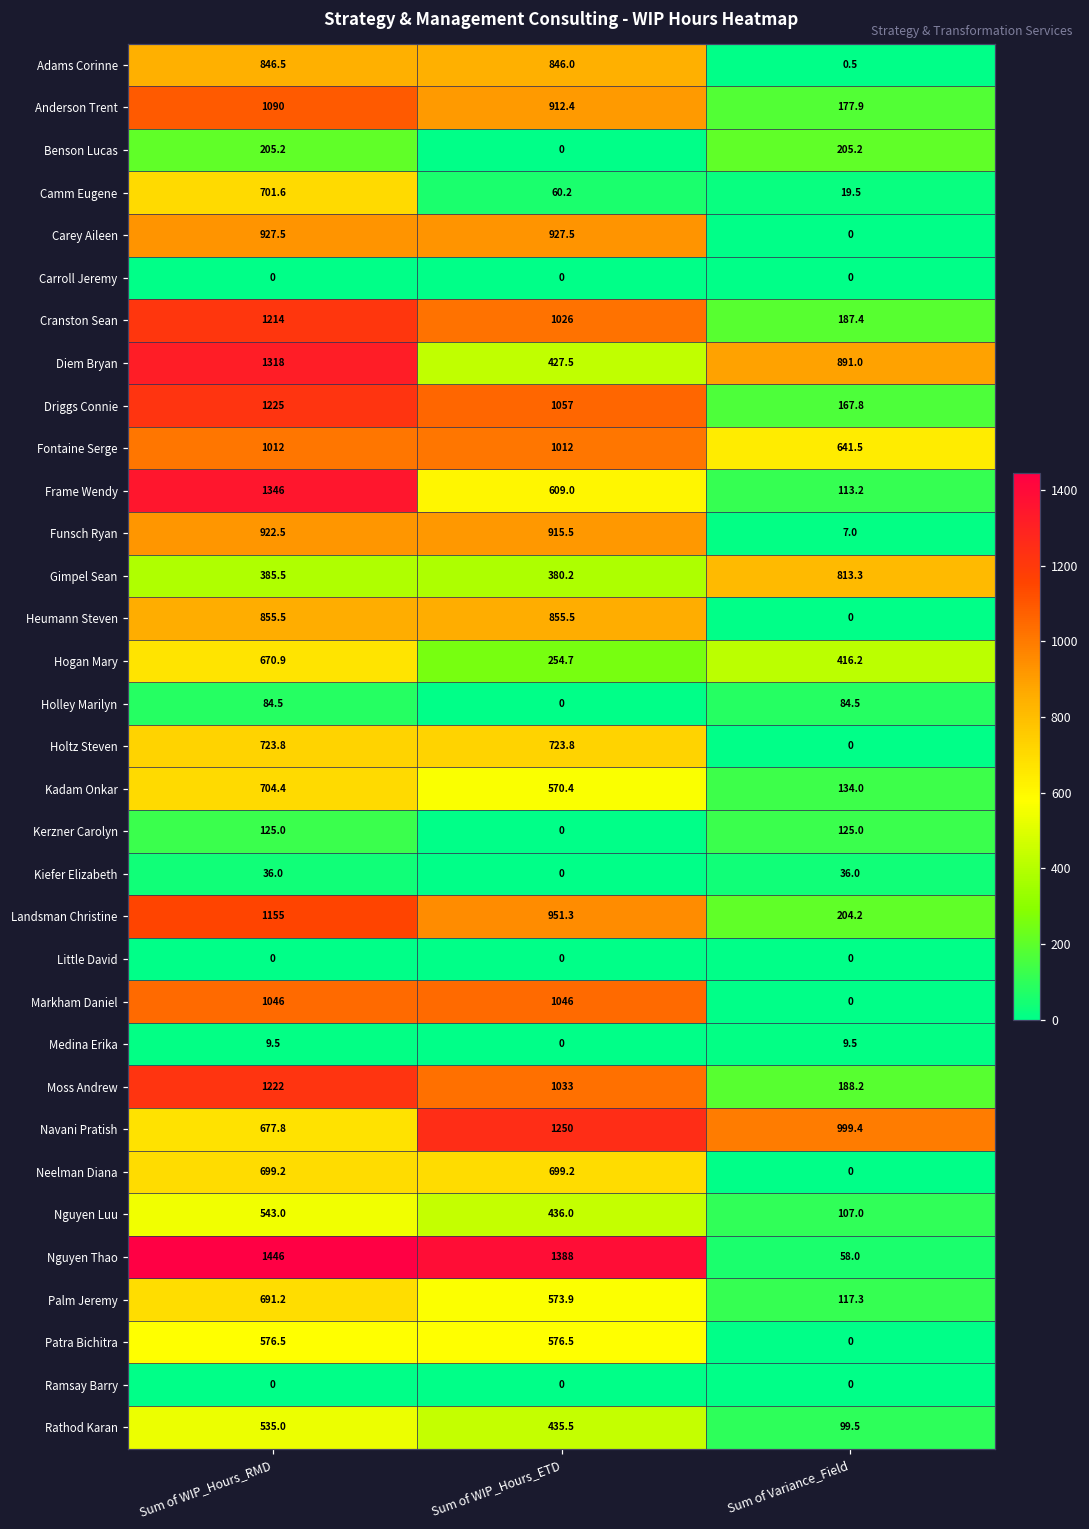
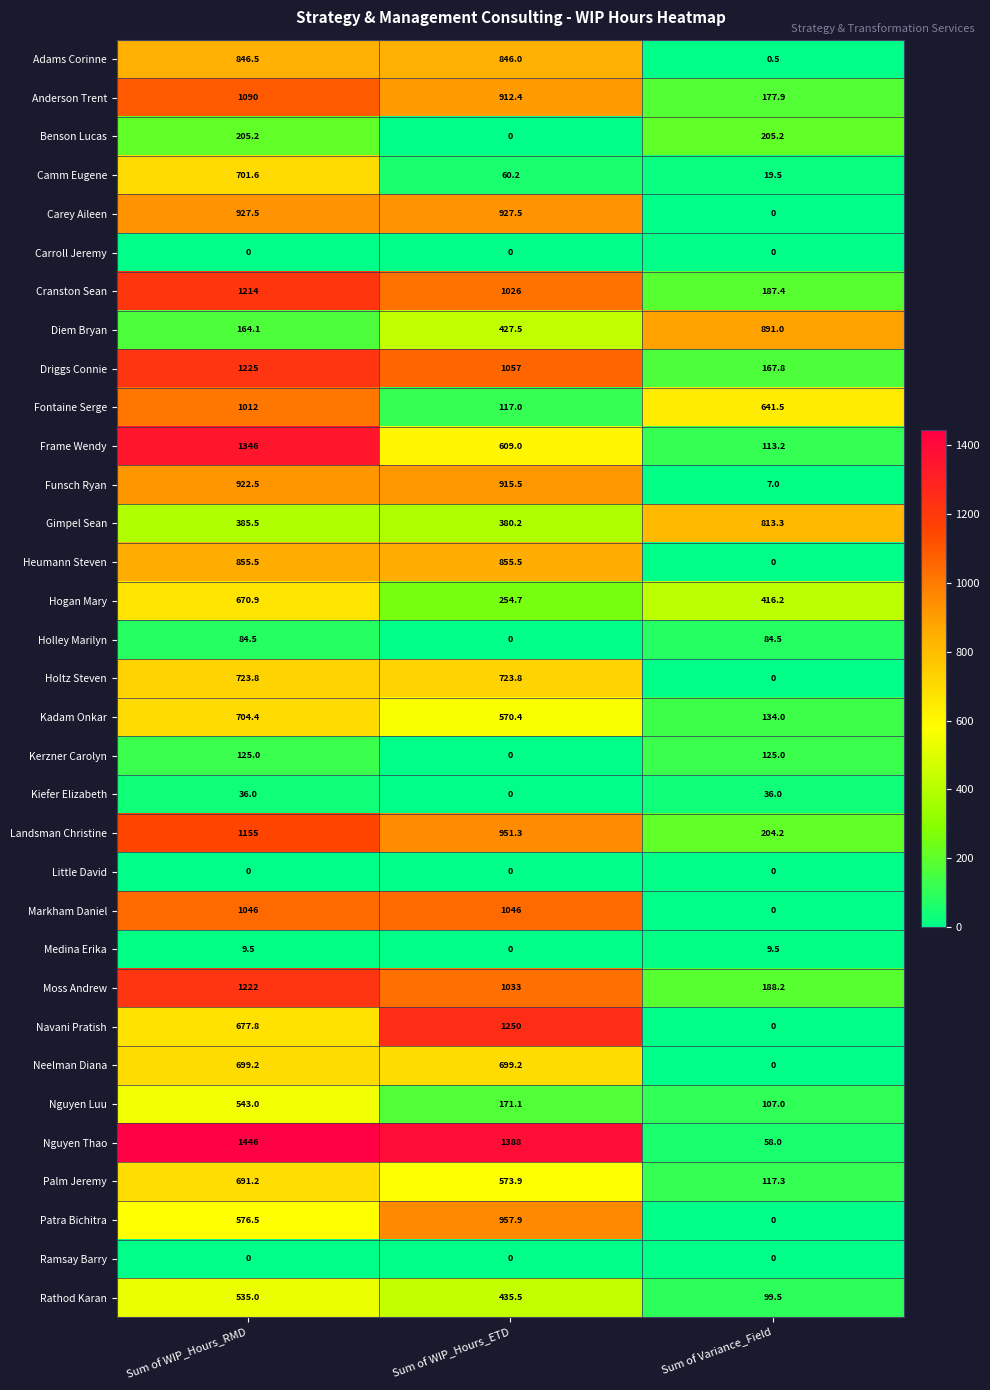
  {
    "Adams Corinne": {
      "Sum of WIP_Hours_RMD": 846.5,
      "Sum of WIP_Hours_ETD": 846.0,
      "Sum of Variance_Field": 0.5
    },
    "Anderson Trent": {
      "Sum of WIP_Hours_RMD": 1090,
      "Sum of WIP_Hours_ETD": 912.4,
      "Sum of Variance_Field": 177.9
    },
    "Benson Lucas": {
      "Sum of WIP_Hours_RMD": 205.2,
      "Sum of WIP_Hours_ETD": 0,
      "Sum of Variance_Field": 205.2
    },
    "Camm Eugene": {
      "Sum of WIP_Hours_RMD": 701.6,
      "Sum of WIP_Hours_ETD": 60.2,
      "Sum of Variance_Field": 19.5
    },
    "Carey Aileen": {
      "Sum of WIP_Hours_RMD": 927.5,
      "Sum of WIP_Hours_ETD": 927.5,
      "Sum of Variance_Field": 0
    },
    "Carroll Jeremy": {
      "Sum of WIP_Hours_RMD": 0,
      "Sum of WIP_Hours_ETD": 0,
      "Sum of Variance_Field": 0
    },
    "Cranston Sean": {
      "Sum of WIP_Hours_RMD": 1214,
      "Sum of WIP_Hours_ETD": 1026,
      "Sum of Variance_Field": 187.4
    },
    "Diem Bryan": {
-     "Sum of WIP_Hours_RMD": 1318,
+     "Sum of WIP_Hours_RMD": 164.1,
      "Sum of WIP_Hours_ETD": 427.5,
      "Sum of Variance_Field": 891.0
    },
    "Driggs Connie": {
      "Sum of WIP_Hours_RMD": 1225,
      "Sum of WIP_Hours_ETD": 1057,
      "Sum of Variance_Field": 167.8
    },
    "Fontaine Serge": {
      "Sum of WIP_Hours_RMD": 1012,
-     "Sum of WIP_Hours_ETD": 1012,
+     "Sum of WIP_Hours_ETD": 117.0,
      "Sum of Variance_Field": 641.5
    },
    "Frame Wendy": {
      "Sum of WIP_Hours_RMD": 1346,
      "Sum of WIP_Hours_ETD": 609.0,
      "Sum of Variance_Field": 113.2
    },
    "Funsch Ryan": {
      "Sum of WIP_Hours_RMD": 922.5,
      "Sum of WIP_Hours_ETD": 915.5,
      "Sum of Variance_Field": 7.0
    },
    "Gimpel Sean": {
      "Sum of WIP_Hours_RMD": 385.5,
      "Sum of WIP_Hours_ETD": 380.2,
      "Sum of Variance_Field": 813.3
    },
    "Heumann Steven": {
      "Sum of WIP_Hours_RMD": 855.5,
      "Sum of WIP_Hours_ETD": 855.5,
      "Sum of Variance_Field": 0
    },
    "Hogan Mary": {
      "Sum of WIP_Hours_RMD": 670.9,
      "Sum of WIP_Hours_ETD": 254.7,
      "Sum of Variance_Field": 416.2
    },
    "Holley Marilyn": {
      "Sum of WIP_Hours_RMD": 84.5,
      "Sum of WIP_Hours_ETD": 0,
      "Sum of Variance_Field": 84.5
    },
    "Holtz Steven": {
      "Sum of WIP_Hours_RMD": 723.8,
      "Sum of WIP_Hours_ETD": 723.8,
      "Sum of Variance_Field": 0
    },
    "Kadam Onkar": {
      "Sum of WIP_Hours_RMD": 704.4,
      "Sum of WIP_Hours_ETD": 570.4,
      "Sum of Variance_Field": 134.0
    },
    "Kerzner Carolyn": {
      "Sum of WIP_Hours_RMD": 125.0,
      "Sum of WIP_Hours_ETD": 0,
      "Sum of Variance_Field": 125.0
    },
    "Kiefer Elizabeth": {
      "Sum of WIP_Hours_RMD": 36.0,
      "Sum of WIP_Hours_ETD": 0,
      "Sum of Variance_Field": 36.0
    },
    "Landsman Christine": {
      "Sum of WIP_Hours_RMD": 1155,
      "Sum of WIP_Hours_ETD": 951.3,
      "Sum of Variance_Field": 204.2
    },
    "Little David": {
      "Sum of WIP_Hours_RMD": 0,
      "Sum of WIP_Hours_ETD": 0,
      "Sum of Variance_Field": 0
    },
    "Markham Daniel": {
      "Sum of WIP_Hours_RMD": 1046,
      "Sum of WIP_Hours_ETD": 1046,
      "Sum of Variance_Field": 0
    },
    "Medina Erika": {
      "Sum of WIP_Hours_RMD": 9.5,
      "Sum of WIP_Hours_ETD": 0,
      "Sum of Variance_Field": 9.5
    },
    "Moss Andrew": {
      "Sum of WIP_Hours_RMD": 1222,
      "Sum of WIP_Hours_ETD": 1033,
      "Sum of Variance_Field": 188.2
    },
    "Navani Pratish": {
      "Sum of WIP_Hours_RMD": 677.8,
      "Sum of WIP_Hours_ETD": 1250,
-     "Sum of Variance_Field": 999.4
+     "Sum of Variance_Field": 0
    },
    "Neelman Diana": {
      "Sum of WIP_Hours_RMD": 699.2,
      "Sum of WIP_Hours_ETD": 699.2,
      "Sum of Variance_Field": 0
    },
    "Nguyen Luu": {
      "Sum of WIP_Hours_RMD": 543.0,
-     "Sum of WIP_Hours_ETD": 436.0,
+     "Sum of WIP_Hours_ETD": 171.1,
      "Sum of Variance_Field": 107.0
    },
    "Nguyen Thao": {
      "Sum of WIP_Hours_RMD": 1446,
      "Sum of WIP_Hours_ETD": 1388,
      "Sum of Variance_Field": 58.0
    },
    "Palm Jeremy": {
      "Sum of WIP_Hours_RMD": 691.2,
      "Sum of WIP_Hours_ETD": 573.9,
      "Sum of Variance_Field": 117.3
    },
    "Patra Bichitra": {
      "Sum of WIP_Hours_RMD": 576.5,
-     "Sum of WIP_Hours_ETD": 576.5,
+     "Sum of WIP_Hours_ETD": 957.9,
      "Sum of Variance_Field": 0
    },
    "Ramsay Barry": {
      "Sum of WIP_Hours_RMD": 0,
      "Sum of WIP_Hours_ETD": 0,
      "Sum of Variance_Field": 0
    },
    "Rathod Karan": {
      "Sum of WIP_Hours_RMD": 535.0,
      "Sum of WIP_Hours_ETD": 435.5,
      "Sum of Variance_Field": 99.5
    }
  }
